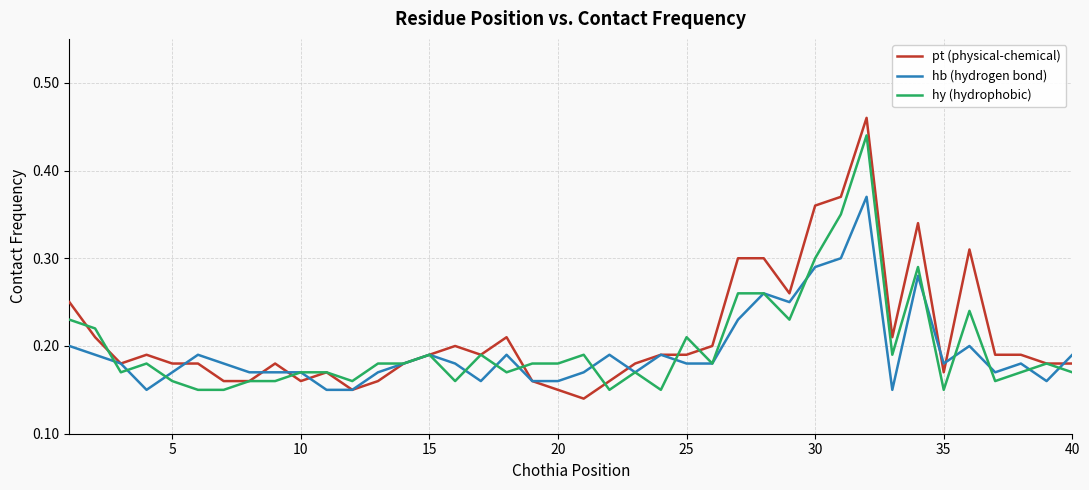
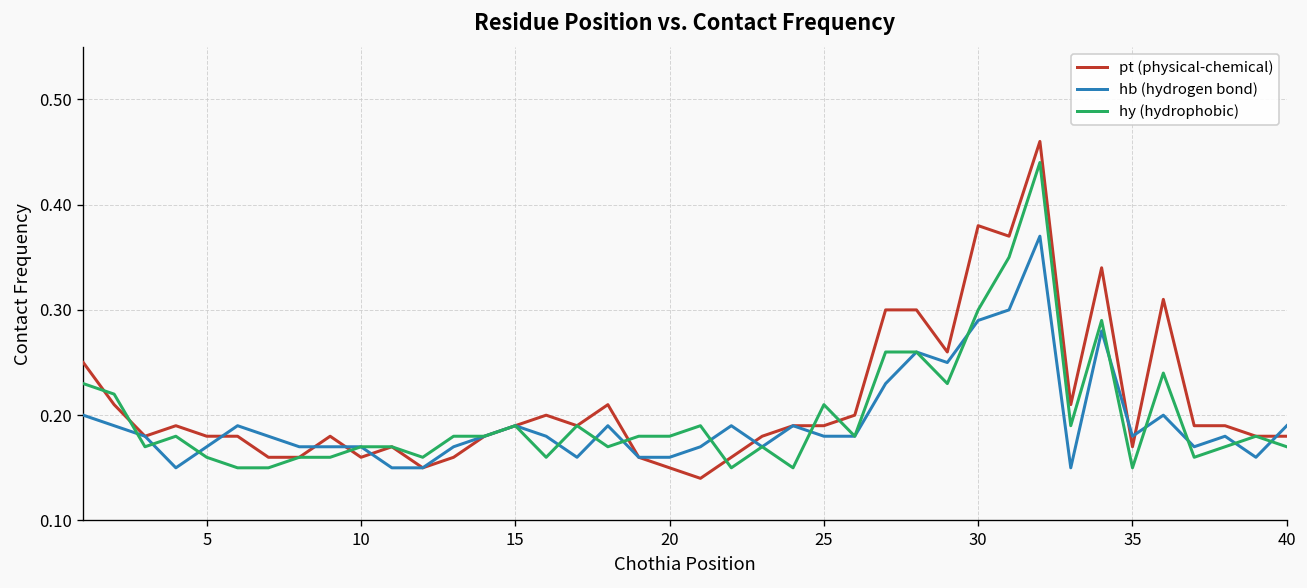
  {
    "pt (physical-chemical)": {
      "5": 0.18,
      "10": 0.16,
      "20": 0.15,
      "25": 0.19,
-     "30": 0.36,
+     "30": 0.38,
      "35": 0.17,
      "40": 0.18
    },
    "hb (hydrogen bond)": {
      "5": 0.17,
      "20": 0.16,
      "25": 0.18,
      "30": 0.29,
      "35": 0.18,
      "40": 0.19
    },
    "hy (hydrophobic)": {
      "5": 0.16,
      "20": 0.18,
      "25": 0.21,
      "30": 0.30,
      "35": 0.15,
      "40": 0.17
    }
  }
